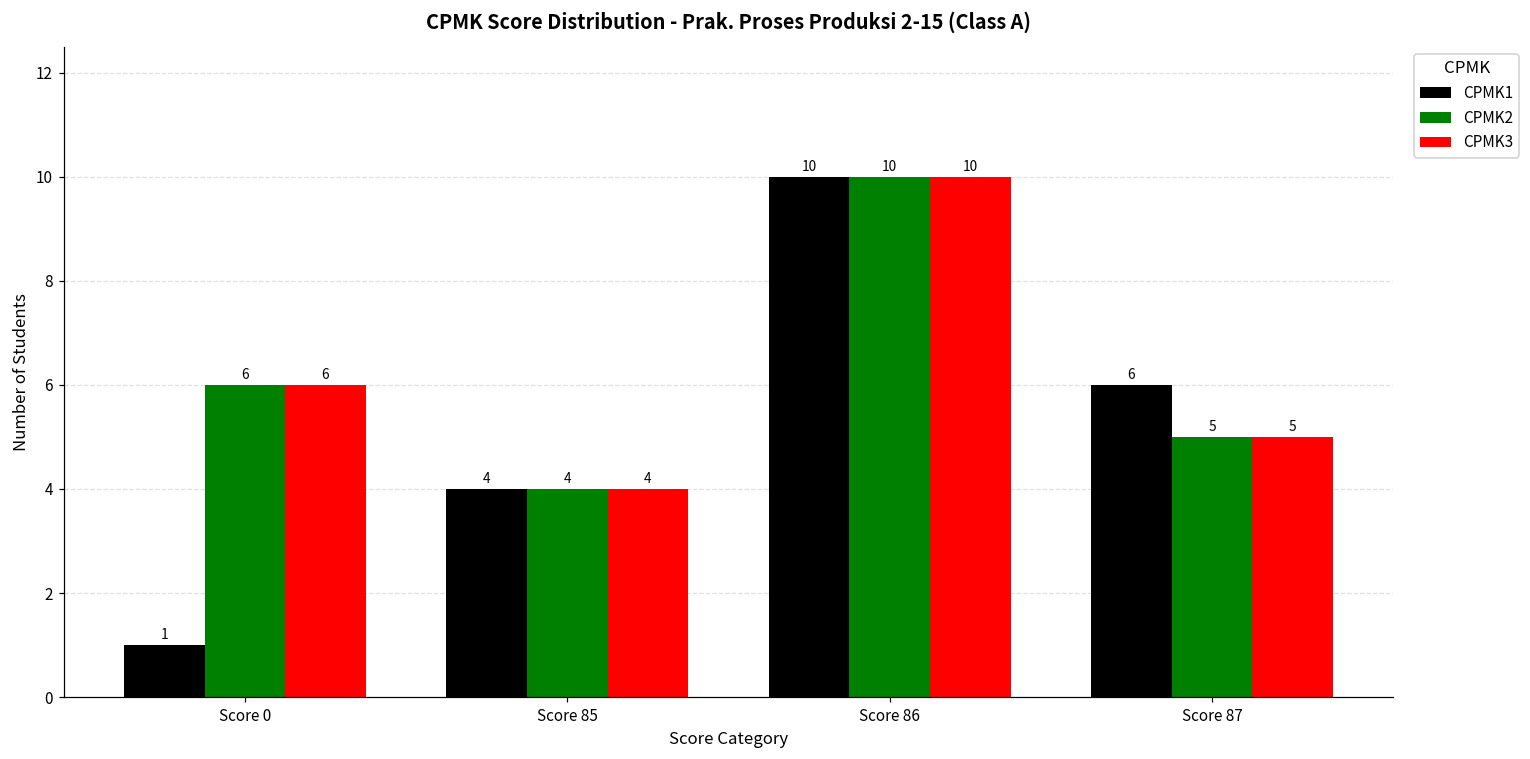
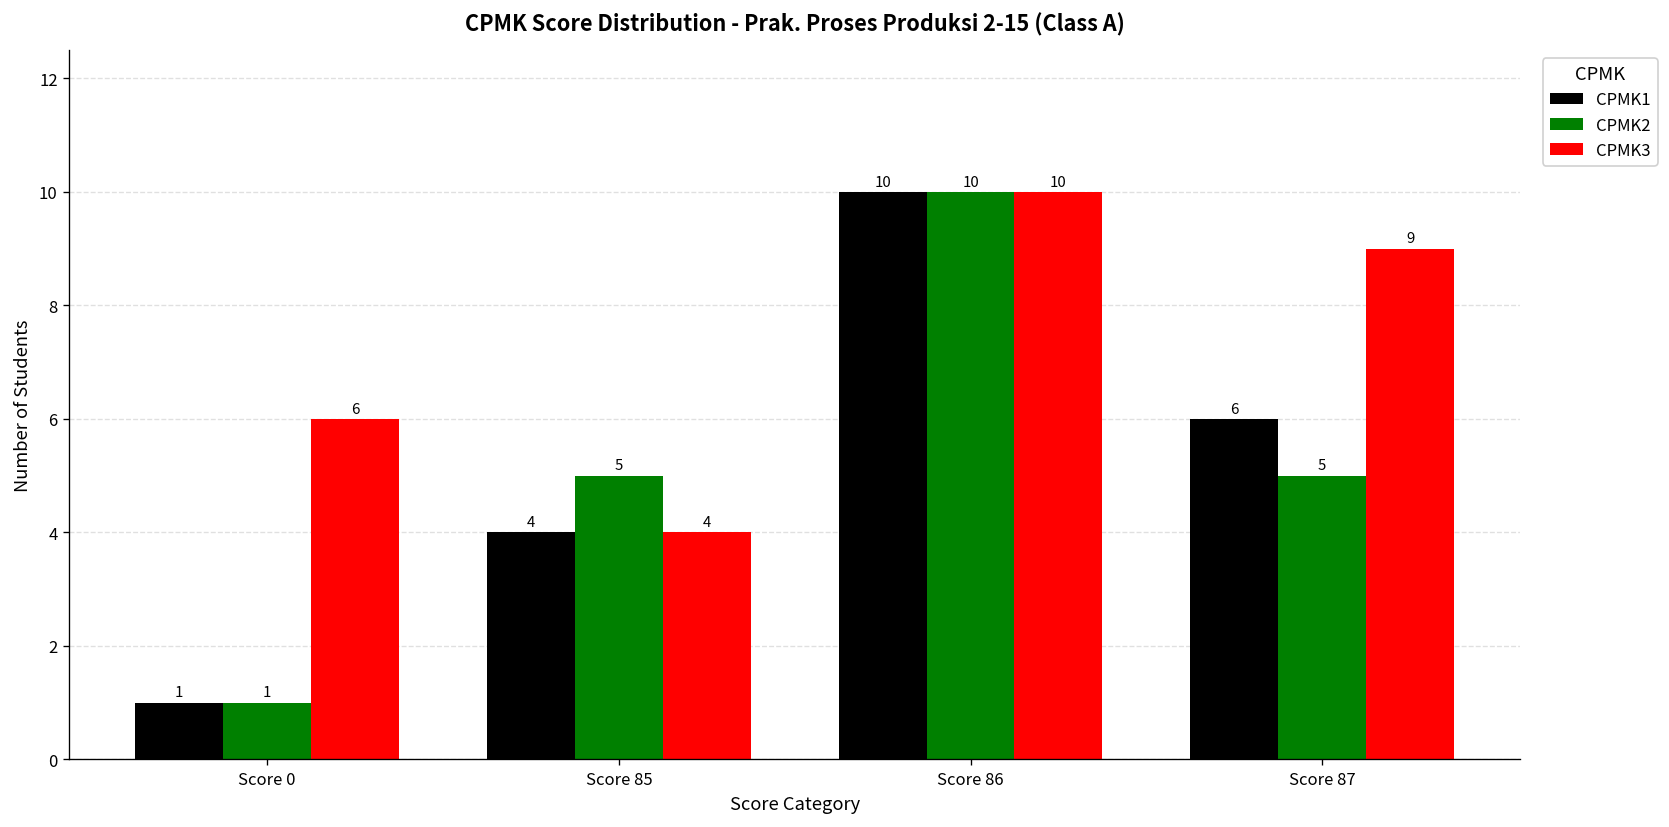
  {
    "CPMK1": {
      "Score 0": 1,
      "Score 85": 4,
      "Score 86": 10,
      "Score 87": 6
    },
    "CPMK2": {
-     "Score 0": 6,
-     "Score 85": 4,
+     "Score 0": 1,
+     "Score 85": 5,
      "Score 86": 10,
      "Score 87": 5
    },
    "CPMK3": {
      "Score 0": 6,
      "Score 85": 4,
      "Score 86": 10,
-     "Score 87": 5
+     "Score 87": 9
    }
  }
